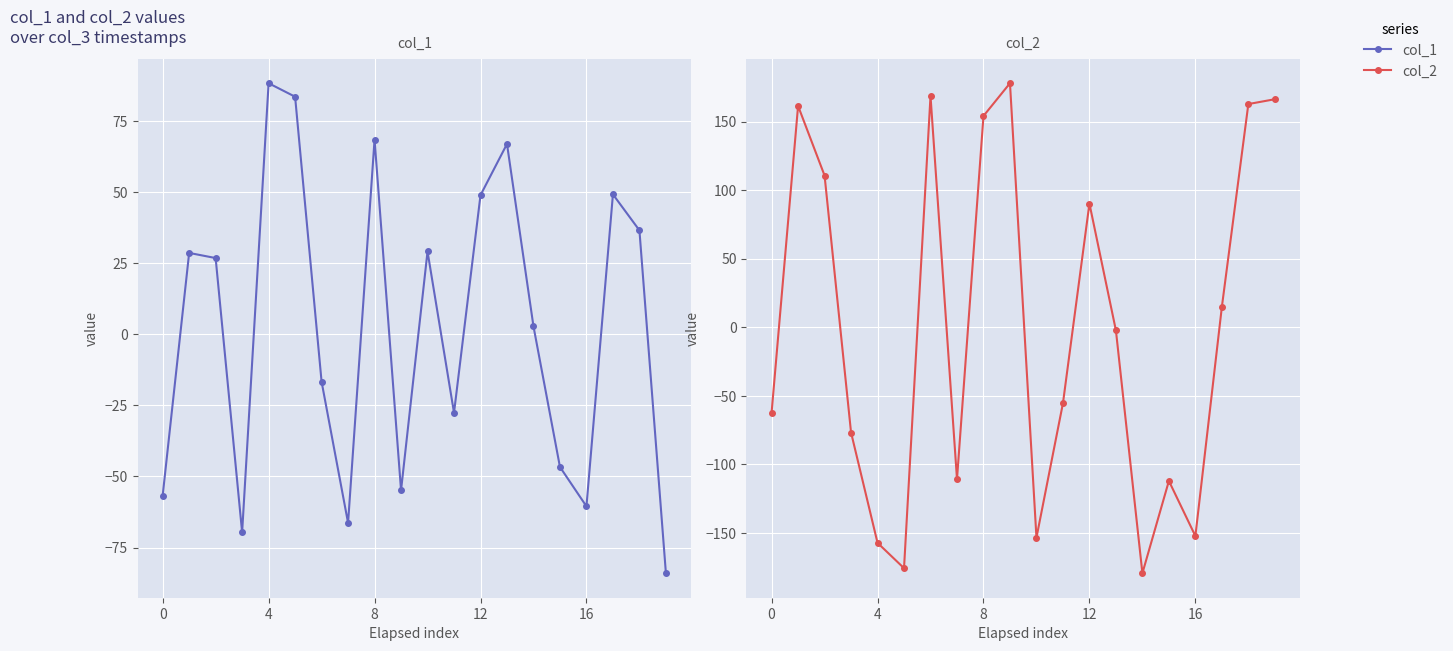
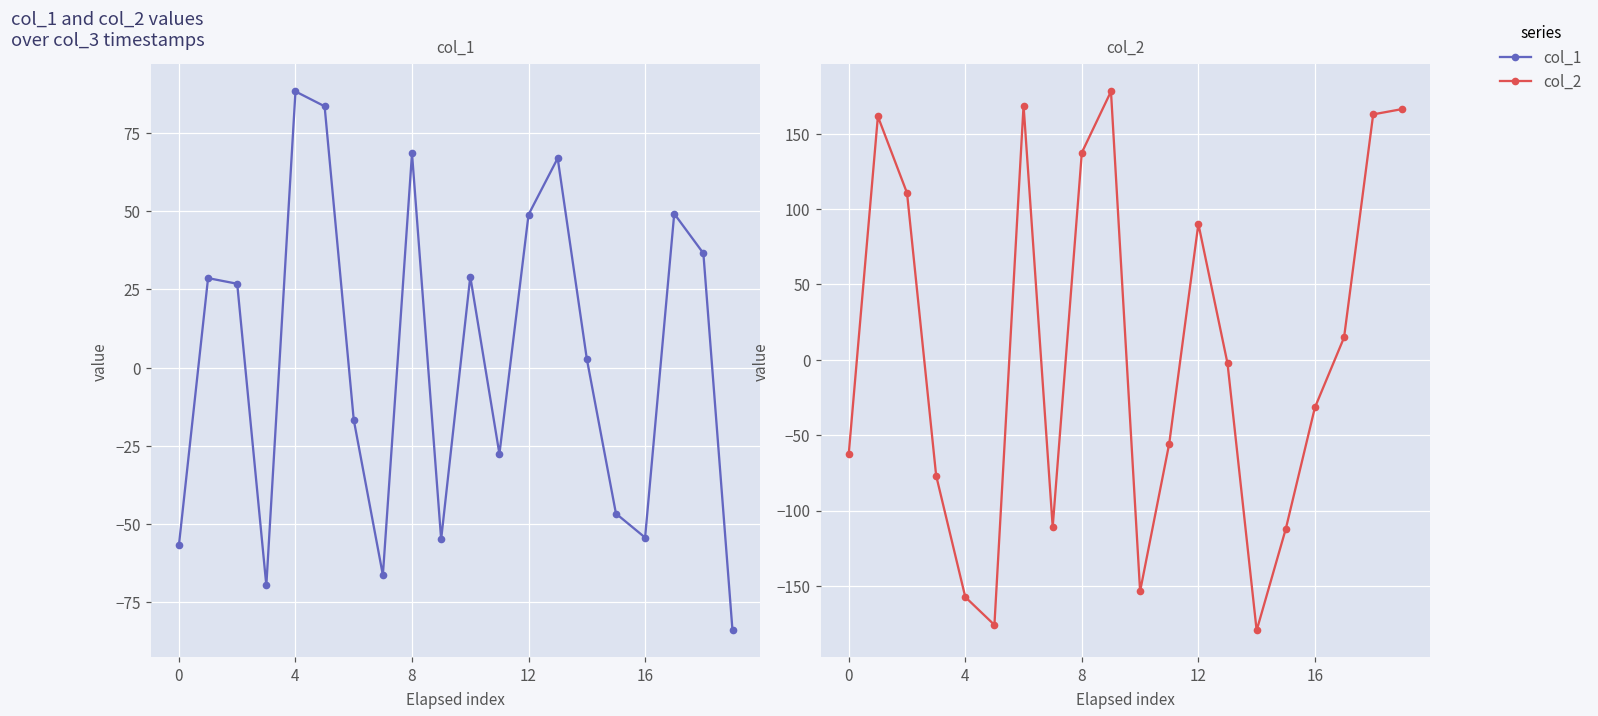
  {
    "col_1": {
      "0": -57,
      "4": 88,
      "8": 68,
      "12": 49,
-     "16": -61
+     "16": -54
    },
    "col_2": {
      "0": -62,
      "4": -157,
-     "8": 154,
+     "8": 138,
      "12": 90,
-     "16": -152
+     "16": -32
    }
  }
